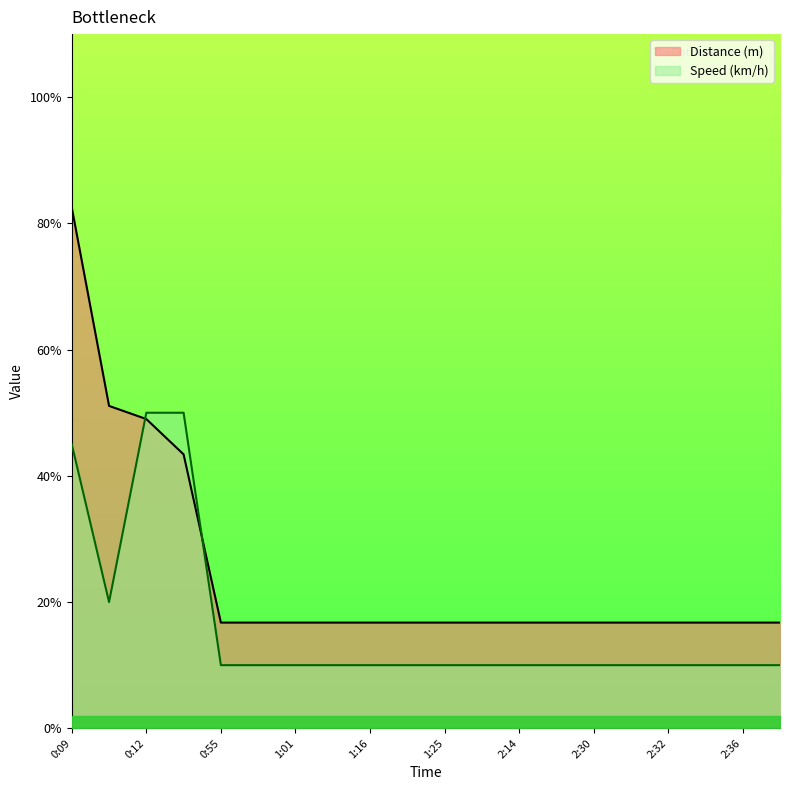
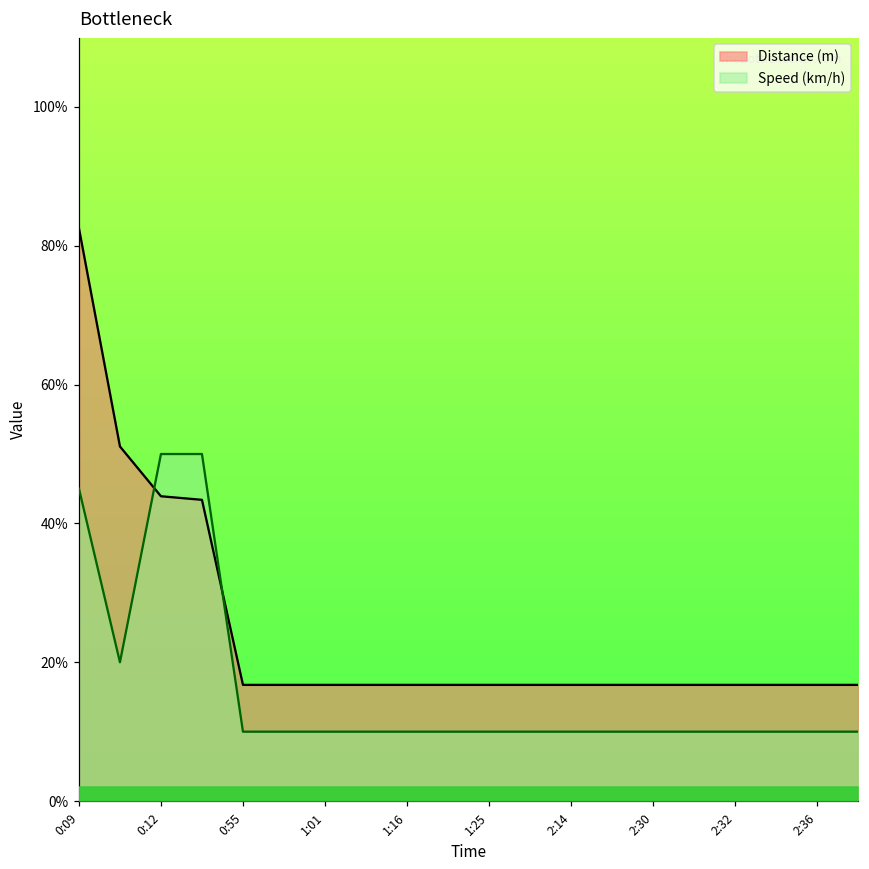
  {
    "Distance (m)": {
      "0:09": "83%",
-     "0:12": "49%",
+     "0:12": "44%",
      "0:55": "17%",
      "1:01": "17%",
      "1:16": "17%",
      "1:25": "17%",
      "2:14": "17%",
      "2:30": "17%",
      "2:32": "17%",
      "2:36": "17%"
    },
    "Speed (km/h)": {
      "0:09": "45%",
      "0:12": "50%",
      "0:55": "10%",
      "1:01": "10%",
      "1:16": "10%",
      "1:25": "10%",
      "2:14": "10%",
      "2:30": "10%",
      "2:32": "10%",
      "2:36": "10%"
    }
  }
